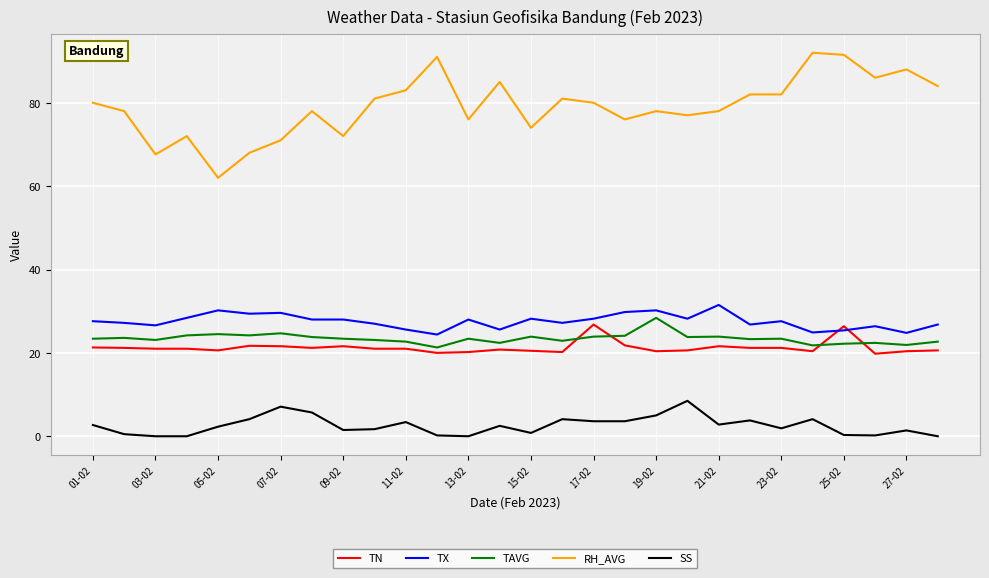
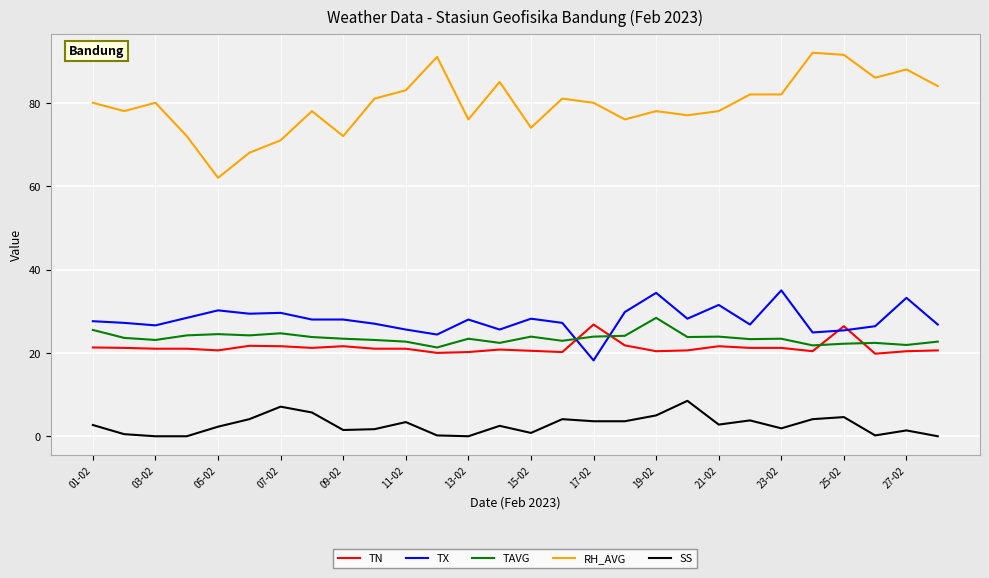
  {
    "TN": {
      "01-02": 21,
      "03-02": 21,
      "05-02": 21,
      "07-02": 22,
      "09-02": 22,
      "11-02": 21,
      "13-02": 20,
      "15-02": 21,
      "17-02": 27,
      "19-02": 20,
      "21-02": 22,
      "23-02": 21,
      "25-02": 26,
      "27-02": 20
    },
    "TX": {
      "01-02": 28,
      "03-02": 27,
      "05-02": 30,
      "07-02": 30,
      "09-02": 28,
      "11-02": 26,
      "13-02": 28,
      "15-02": 28,
-     "17-02": 28,
-     "19-02": 30,
+     "17-02": 18,
+     "19-02": 34,
      "21-02": 32,
-     "23-02": 28,
+     "23-02": 35,
      "25-02": 25,
-     "27-02": 25
+     "27-02": 33
    },
    "TAVG": {
-     "01-02": 23,
+     "01-02": 26,
      "03-02": 23,
      "05-02": 25,
      "07-02": 25,
      "09-02": 23,
      "11-02": 23,
      "13-02": 23,
      "15-02": 24,
      "17-02": 24,
      "19-02": 28,
      "21-02": 24,
      "23-02": 23,
      "25-02": 22,
      "27-02": 22
    },
    "RH_AVG": {
      "01-02": 80,
-     "03-02": 68,
+     "03-02": 80,
      "05-02": 62,
      "07-02": 71,
      "09-02": 72,
      "11-02": 83,
      "13-02": 76,
      "15-02": 74,
      "17-02": 80,
      "19-02": 78,
      "21-02": 78,
      "23-02": 82,
      "25-02": 92,
      "27-02": 88
    },
    "SS": {
      "01-02": 3,
      "03-02": 0,
      "05-02": 2,
      "07-02": 7,
      "09-02": 2,
      "11-02": 3,
      "13-02": 0,
      "15-02": 1,
      "17-02": 4,
      "19-02": 5,
      "21-02": 3,
      "23-02": 2,
-     "25-02": 0,
+     "25-02": 5,
      "27-02": 1
    }
  }
